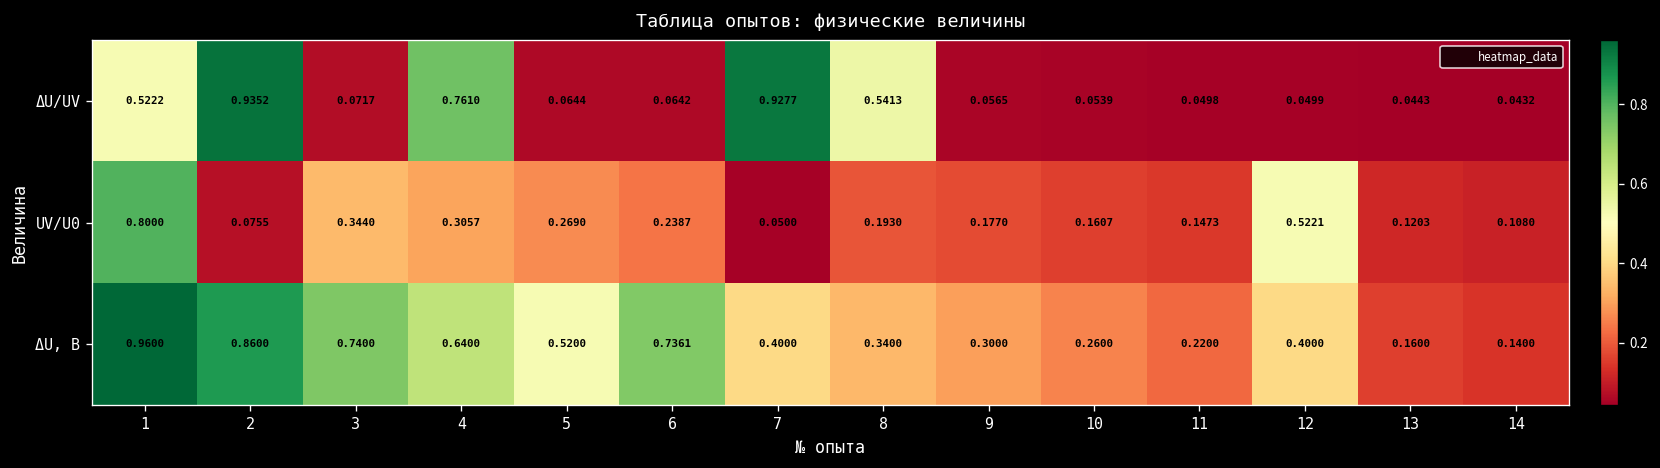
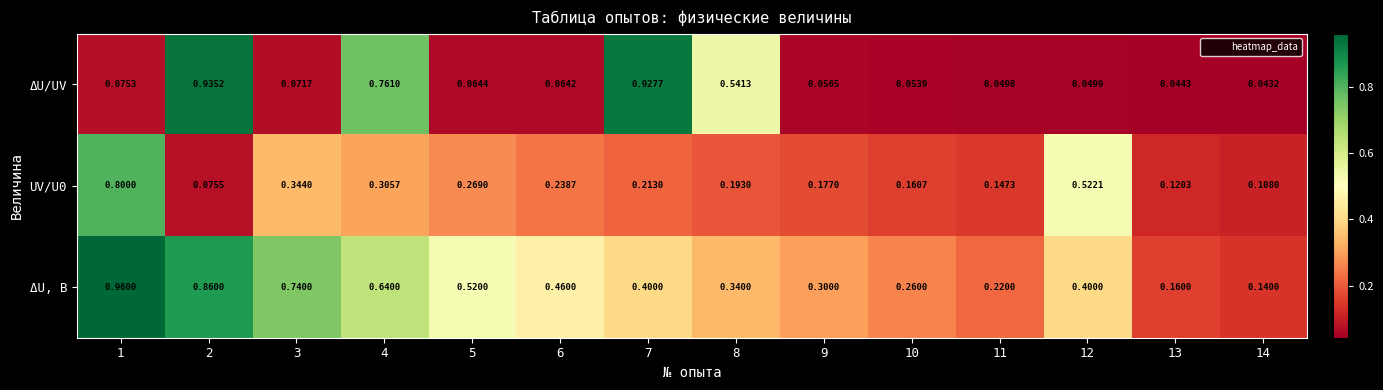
  {
    "ΔU/UV": {
-     "1": 0.5222,
+     "1": 0.0753,
      "2": 0.9352,
      "3": 0.0717,
      "4": 0.7610,
      "5": 0.0644,
      "6": 0.0642,
      "7": 0.9277,
      "8": 0.5413,
      "9": 0.0565,
      "10": 0.0539,
      "11": 0.0498,
      "12": 0.0499,
      "13": 0.0443,
      "14": 0.0432
    },
    "UV/U0": {
      "1": 0.8000,
      "2": 0.0755,
      "3": 0.3440,
      "4": 0.3057,
      "5": 0.2690,
      "6": 0.2387,
-     "7": 0.0500,
+     "7": 0.2130,
      "8": 0.1930,
      "9": 0.1770,
      "10": 0.1607,
      "11": 0.1473,
      "12": 0.5221,
      "13": 0.1203,
      "14": 0.1080
    },
    "ΔU, В": {
      "1": 0.9600,
      "2": 0.8600,
      "3": 0.7400,
      "4": 0.6400,
      "5": 0.5200,
-     "6": 0.7361,
+     "6": 0.4600,
      "7": 0.4000,
      "8": 0.3400,
      "9": 0.3000,
      "10": 0.2600,
      "11": 0.2200,
      "12": 0.4000,
      "13": 0.1600,
      "14": 0.1400
    }
  }
